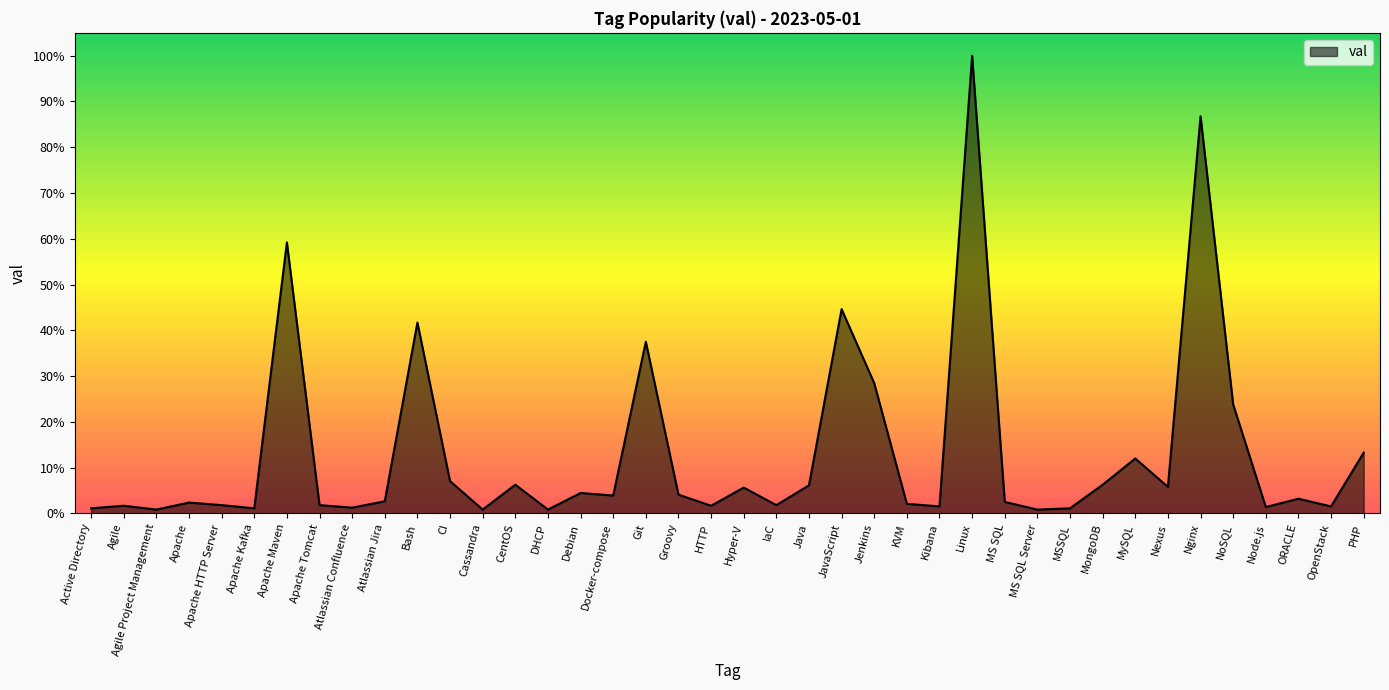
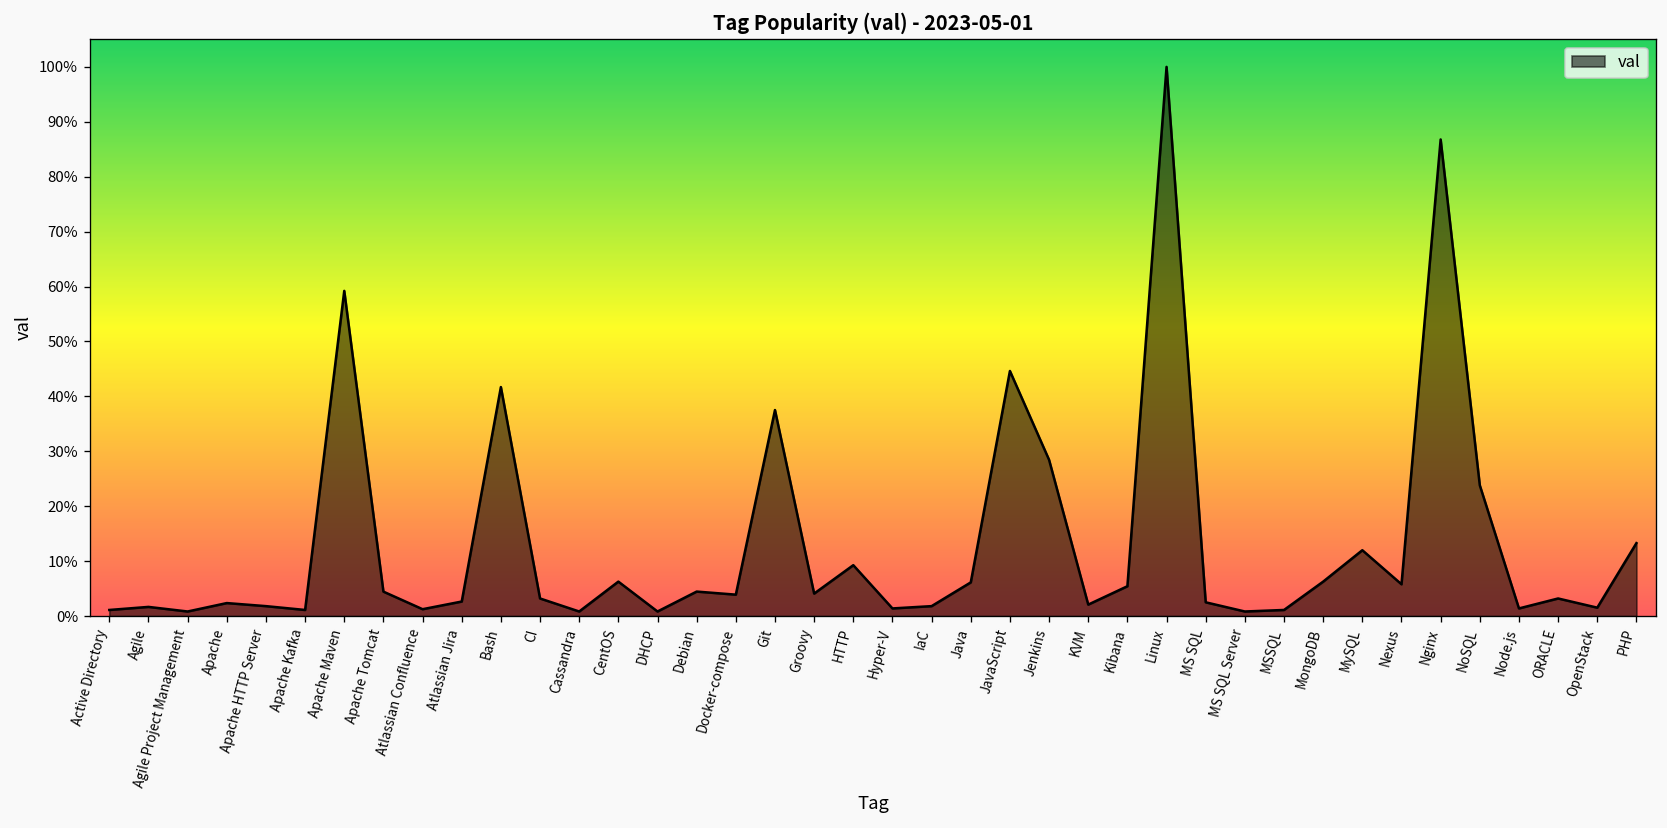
  {
    "Active Directory": "1%",
    "Agile": "2%",
    "Agile Project Management": "1%",
    "Apache": "2%",
    "Apache HTTP Server": "2%",
    "Apache Kafka": "1%",
    "Apache Maven": "59%",
-   "Apache Tomcat": "2%",
+   "Apache Tomcat": "4%",
    "Atlassian Confluence": "1%",
    "Atlassian Jira": "3%",
    "Bash": "42%",
-   "CI": "7%",
+   "CI": "3%",
    "Cassandra": "1%",
    "CentOS": "6%",
    "DHCP": "1%",
    "Debian": "4%",
    "Docker-compose": "4%",
    "Git": "38%",
    "Groovy": "4%",
-   "HTTP": "2%",
-   "Hyper-V": "6%",
+   "HTTP": "9%",
+   "Hyper-V": "1%",
    "IaC": "2%",
    "Java": "6%",
    "JavaScript": "45%",
    "Jenkins": "28%",
    "KVM": "2%",
-   "Kibana": "2%",
+   "Kibana": "5%",
    "Linux": "100%",
    "MS SQL": "3%",
    "MS SQL Server": "1%",
    "MSSQL": "1%",
    "MongoDB": "6%",
    "MySQL": "12%",
    "Nexus": "6%",
    "Nginx": "87%",
    "NoSQL": "24%",
    "Node.js": "1%",
    "ORACLE": "3%",
    "OpenStack": "2%",
    "PHP": "13%"
  }
